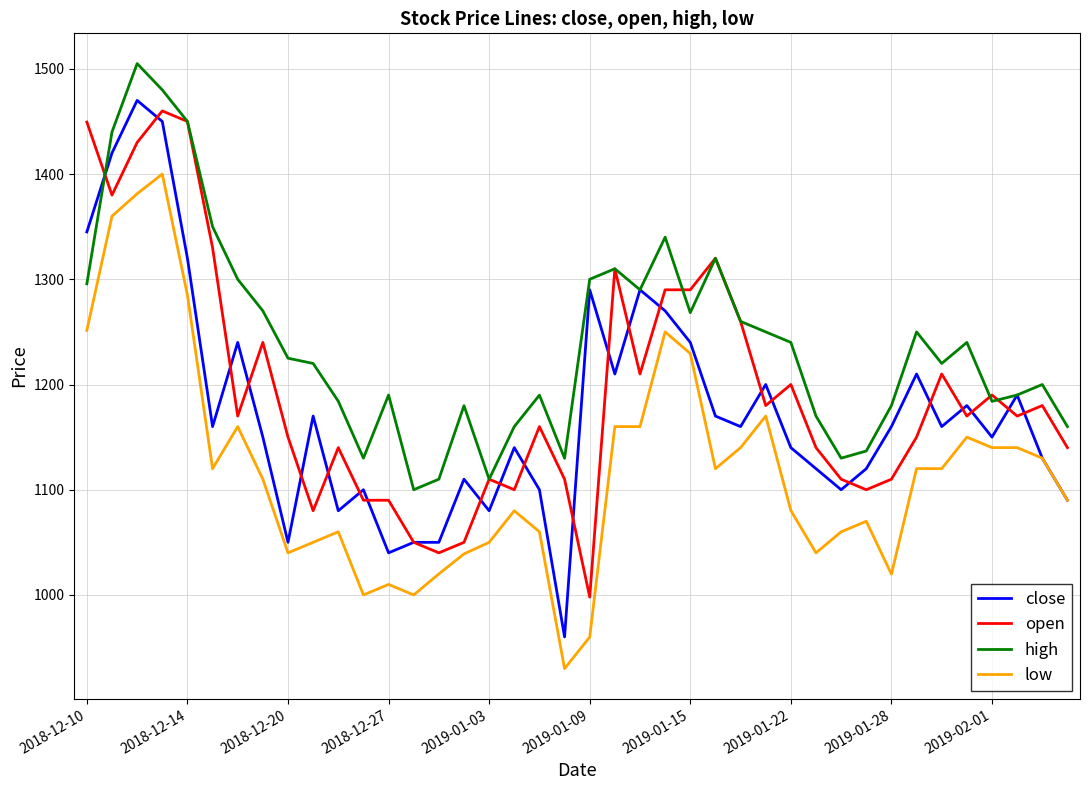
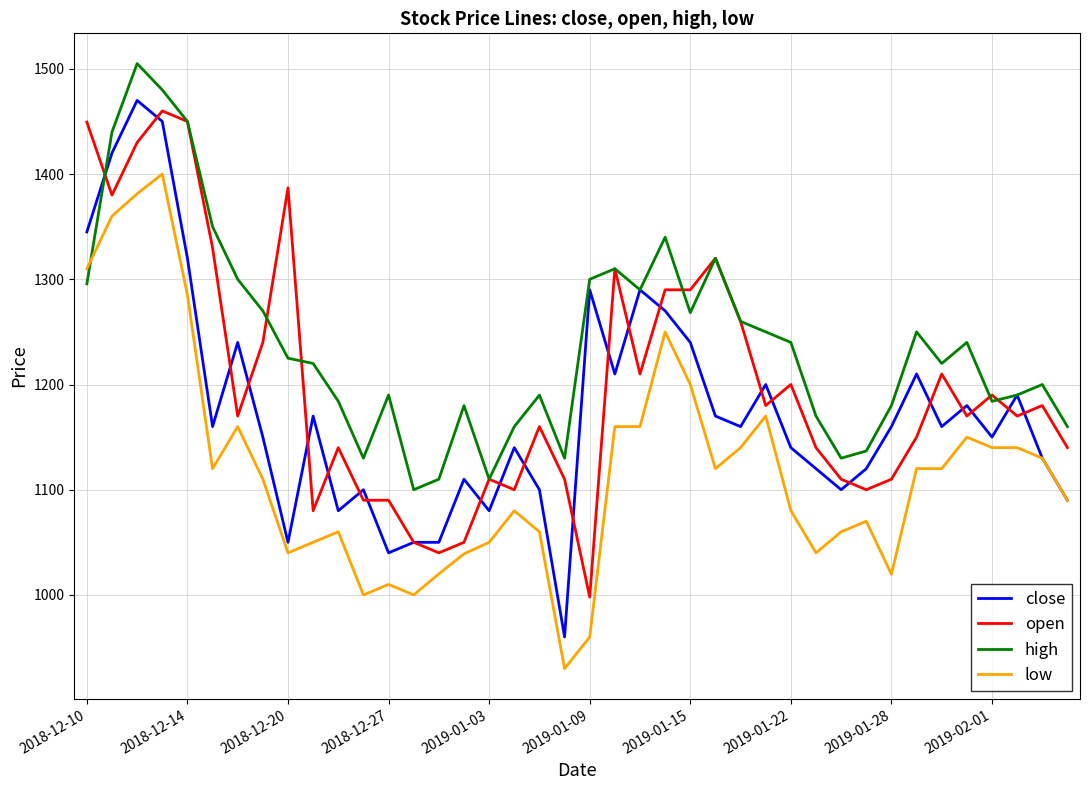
  {
    "close": {
      "2018-12-10": 1345,
      "2018-12-14": 1320,
      "2018-12-20": 1050,
      "2018-12-27": 1040,
      "2019-01-03": 1080,
      "2019-01-09": 1290,
      "2019-01-15": 1240,
      "2019-01-22": 1140,
      "2019-01-28": 1160,
      "2019-02-01": 1150
    },
    "open": {
      "2018-12-10": 1449,
-     "2018-12-20": 1150,
+     "2018-12-20": 1387,
      "2018-12-27": 1090,
      "2019-01-09": 998,
      "2019-01-15": 1290,
      "2019-01-22": 1200,
      "2019-01-28": 1110,
      "2019-02-01": 1190
    },
    "high": {
      "2018-12-10": 1296,
      "2018-12-20": 1225,
      "2018-12-27": 1190,
      "2019-01-09": 1300,
      "2019-01-15": 1268,
      "2019-01-22": 1240,
      "2019-01-28": 1180,
      "2019-02-01": 1184
    },
    "low": {
-     "2018-12-10": 1251,
+     "2018-12-10": 1310,
      "2018-12-14": 1285,
      "2018-12-20": 1040,
      "2018-12-27": 1010,
      "2019-01-03": 1050,
      "2019-01-09": 960,
-     "2019-01-15": 1229,
+     "2019-01-15": 1200,
      "2019-01-22": 1080,
      "2019-01-28": 1020,
      "2019-02-01": 1140
    }
  }
